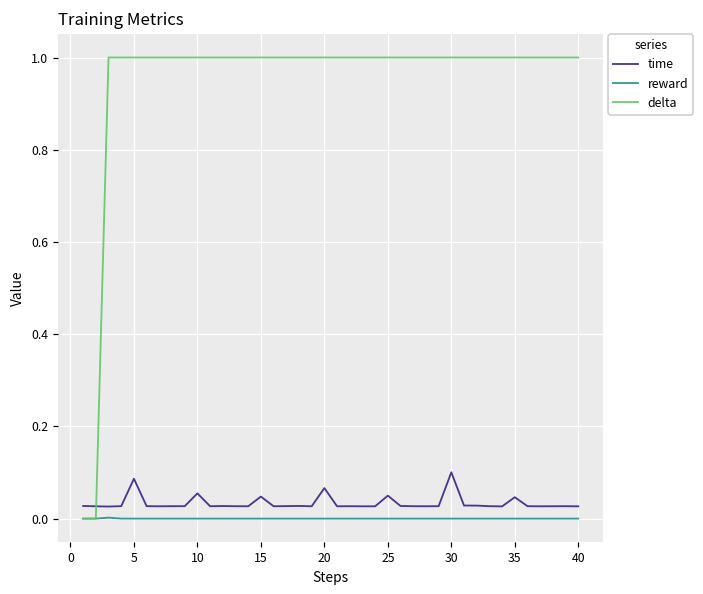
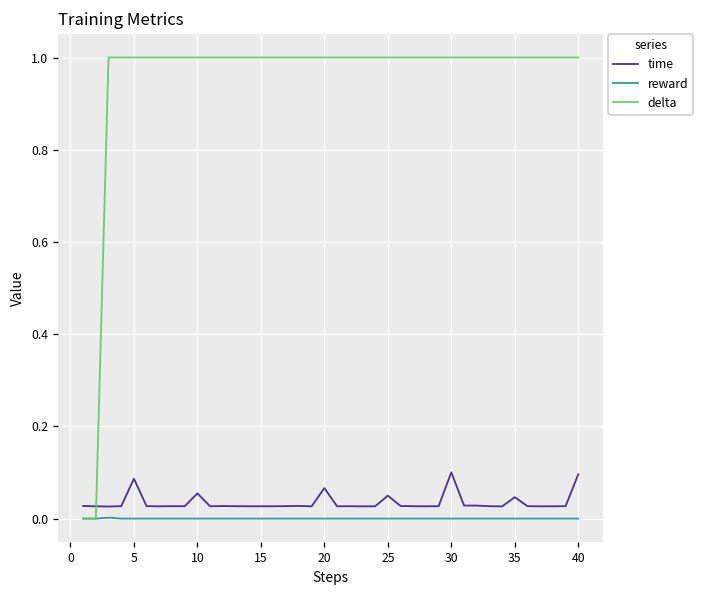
  {
    "time": {
      "5": 0.09,
      "10": 0.05,
-     "15": 0.05,
+     "15": 0.03,
      "20": 0.07,
      "25": 0.05,
      "30": 0.10,
      "35": 0.05,
-     "40": 0.03
+     "40": 0.10
    },
    "reward": {
      "5": 0.00,
      "10": 0.00,
      "15": 0.00,
      "20": 0.00,
      "25": 0.00,
      "30": 0.00,
      "35": 0.00,
      "40": 0.00
    },
    "delta": {
      "5": 1.00,
      "10": 1.00,
      "15": 1.00,
      "20": 1.00,
      "25": 1.00,
      "30": 1.00,
      "35": 1.00,
      "40": 1.00
    }
  }
